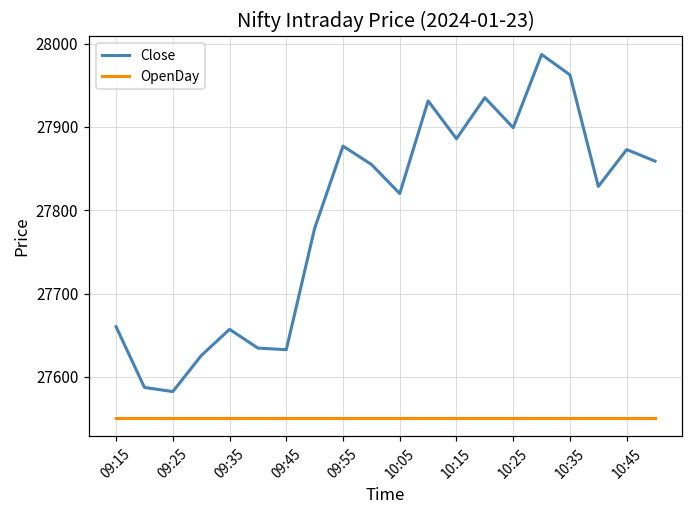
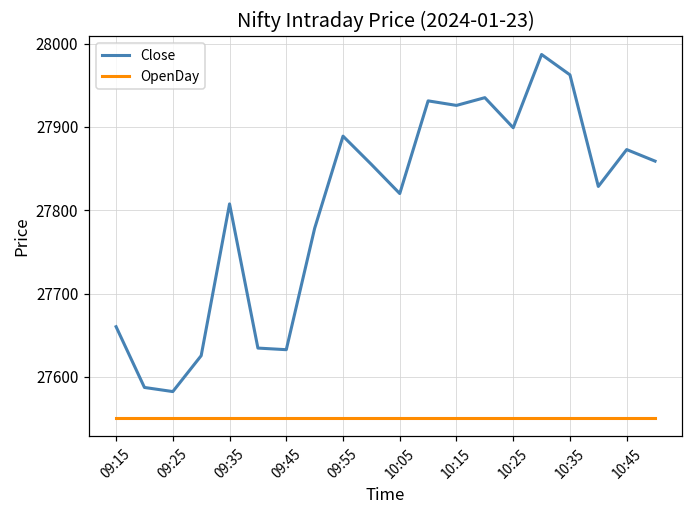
  {
    "Close": {
      "09:15": 27660,
      "09:25": 27580,
-     "09:35": 27660,
+     "09:35": 27810,
      "09:45": 27630,
-     "09:55": 27880,
+     "09:55": 27890,
      "10:05": 27820,
-     "10:15": 27890,
+     "10:15": 27930,
      "10:25": 27900,
      "10:35": 27960,
      "10:45": 27870
    },
    "OpenDay": {
      "09:15": 27550,
      "09:25": 27550,
      "09:35": 27550,
      "09:45": 27550,
      "09:55": 27550,
      "10:05": 27550,
      "10:15": 27550,
      "10:25": 27550,
      "10:35": 27550,
      "10:45": 27550
    }
  }
